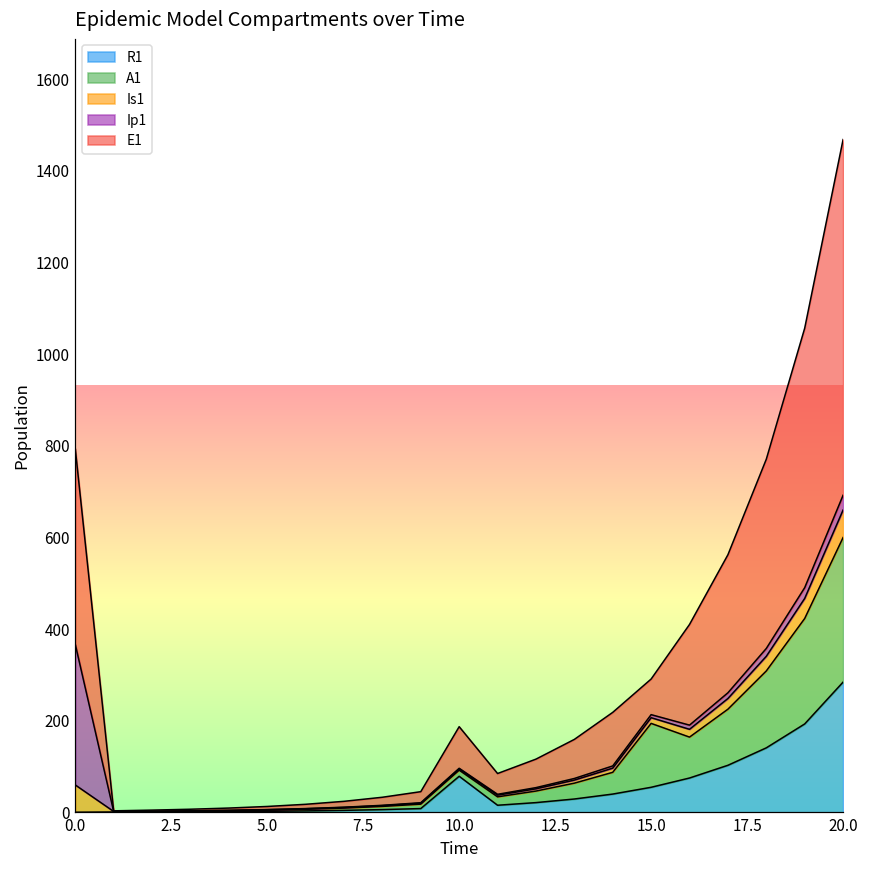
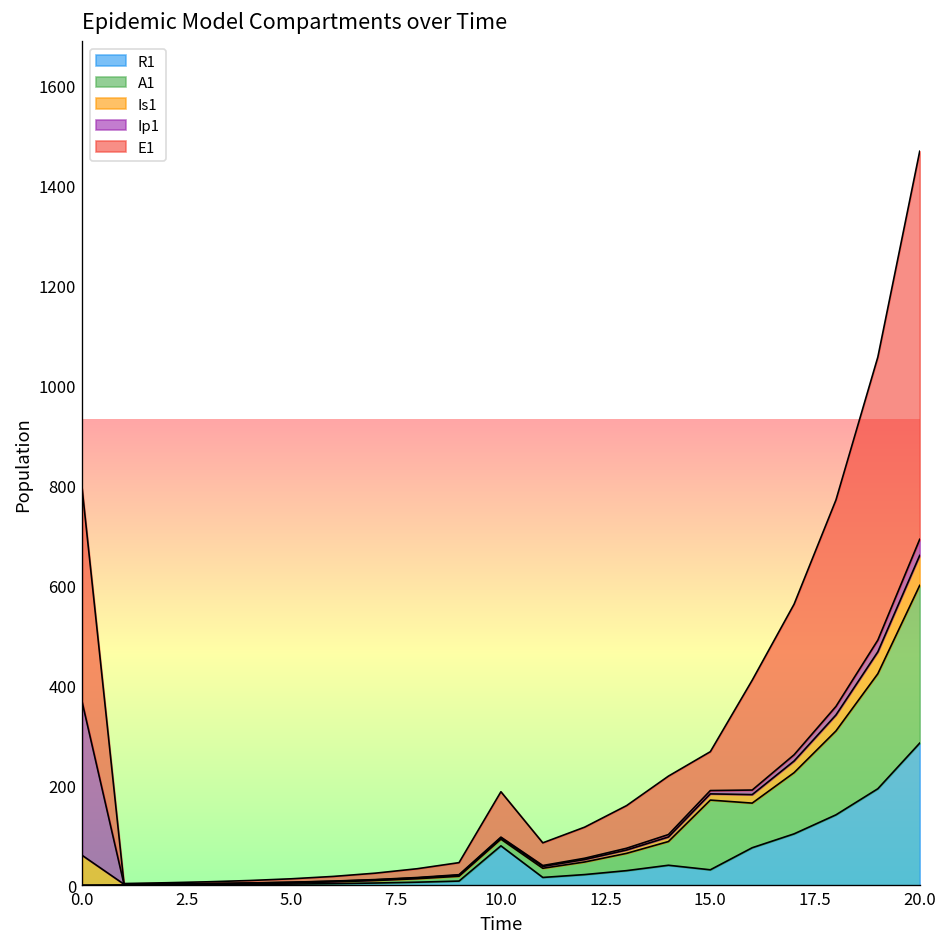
  {
    "R1": {
      "10.0": 80,
-     "15.0": 50,
+     "15.0": 30,
      "20.0": 280
    },
    "A1": {
      "15.0": 140,
      "20.0": 320
    },
    "Is1": {
      "0.0": 60,
      "15.0": 10,
      "20.0": 60
    },
    "Ip1": {
      "0.0": 310,
      "15.0": 10,
      "20.0": 30
    },
    "E1": {
      "0.0": 430,
      "5.0": 10,
      "10.0": 90,
      "15.0": 80,
      "20.0": 780
    }
  }
